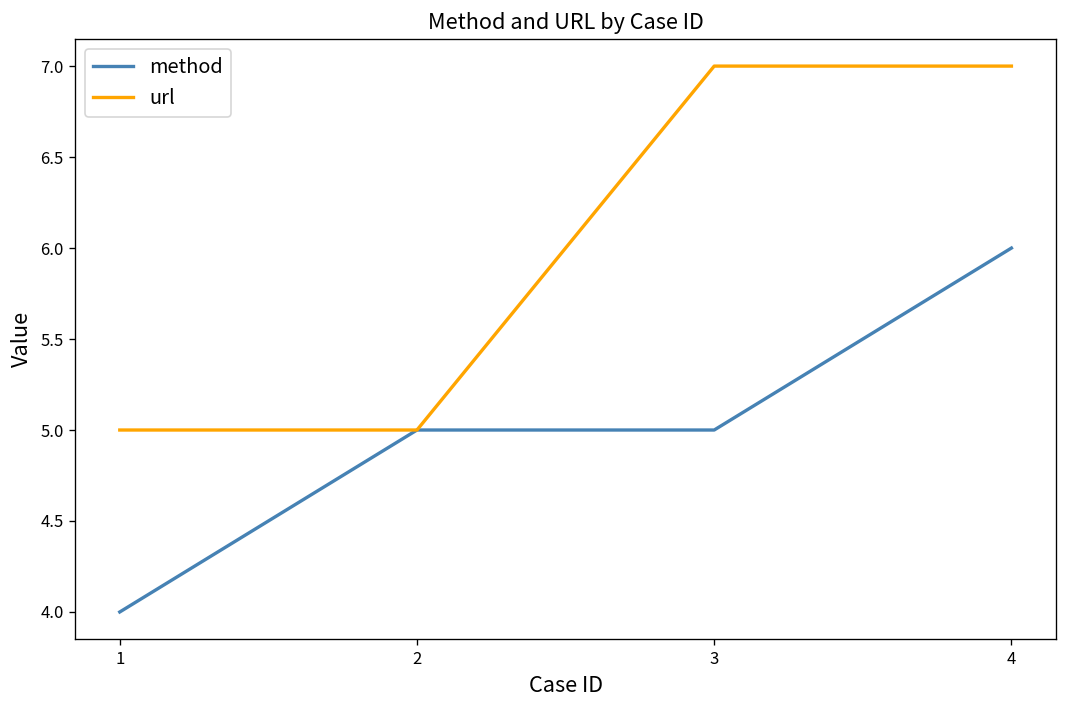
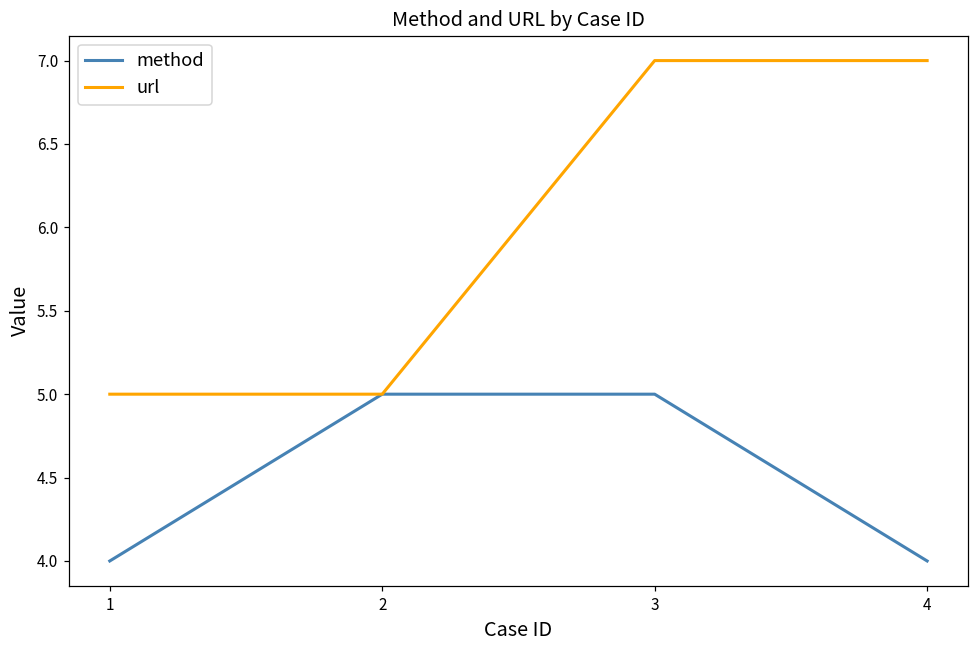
  {
    "method": {
      "1": 4,
      "3": 5,
-     "4": 6
+     "4": 4
    },
    "url": {
      "1": 5,
      "3": 7,
      "4": 7
    }
  }
